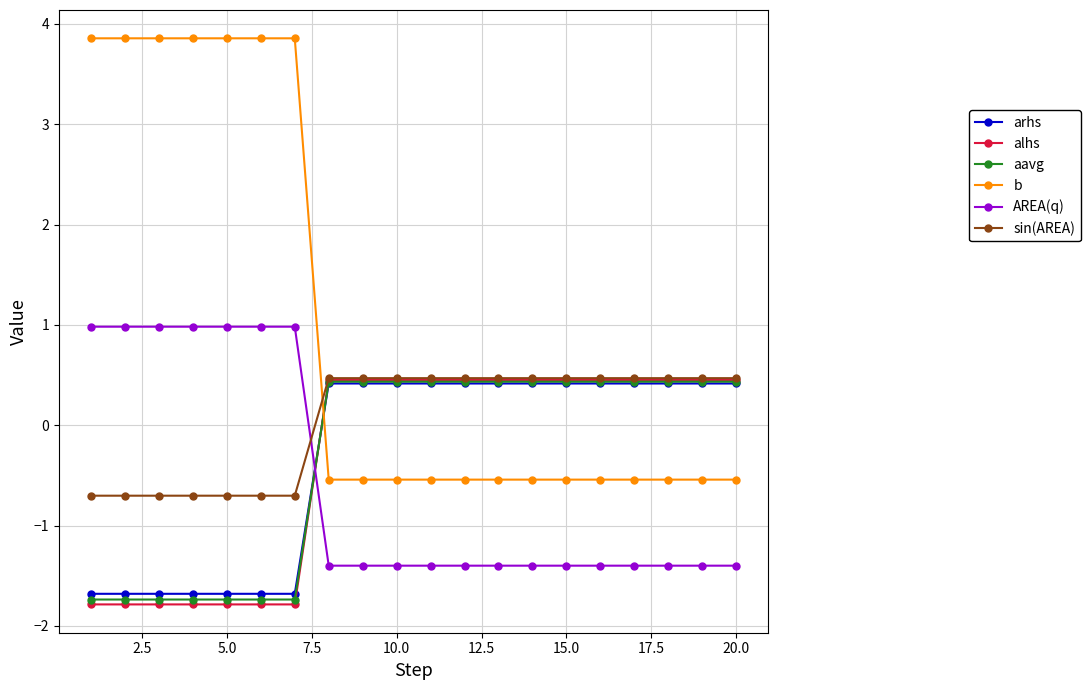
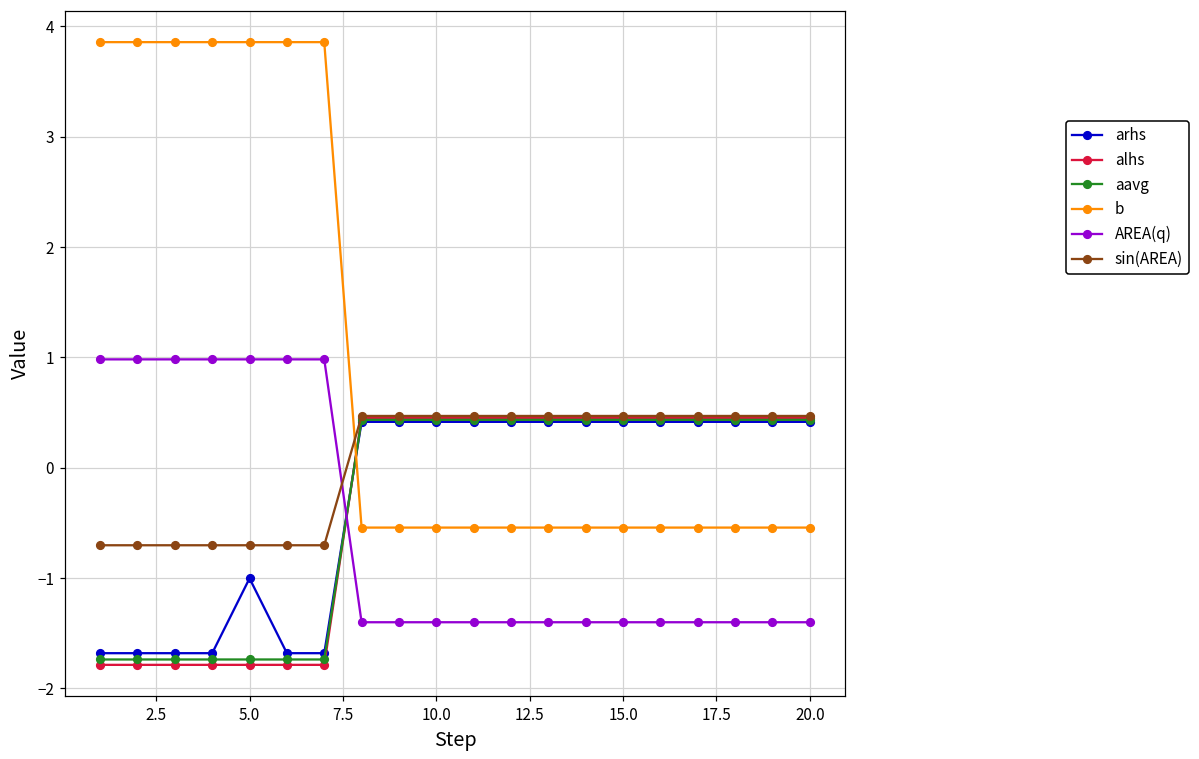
  {
    "arhs": {
-     "5.0": -1.68
+     "5.0": -1.00
    },
    "alhs": {
      "5.0": -1.79
    },
    "aavg": {
      "5.0": -1.74
    },
    "b": {
      "5.0": 3.86,
      "10.0": -0.54,
      "15.0": -0.54,
      "20.0": -0.54
    },
    "AREA(q)": {
      "5.0": 0.98,
      "10.0": -1.40,
      "15.0": -1.40,
      "20.0": -1.40
    },
    "sin(AREA)": {
      "5.0": -0.70
    }
  }
